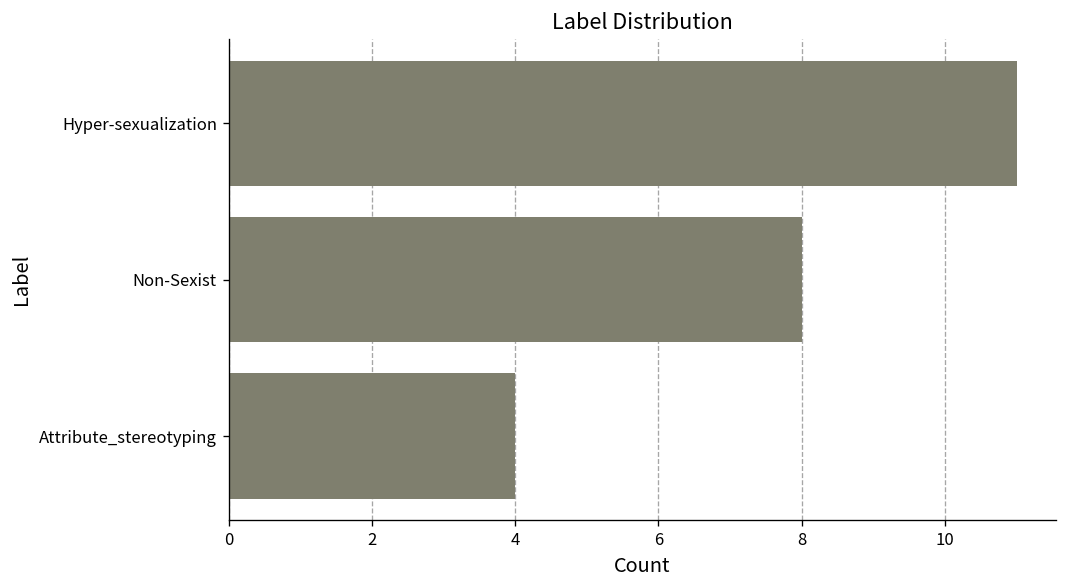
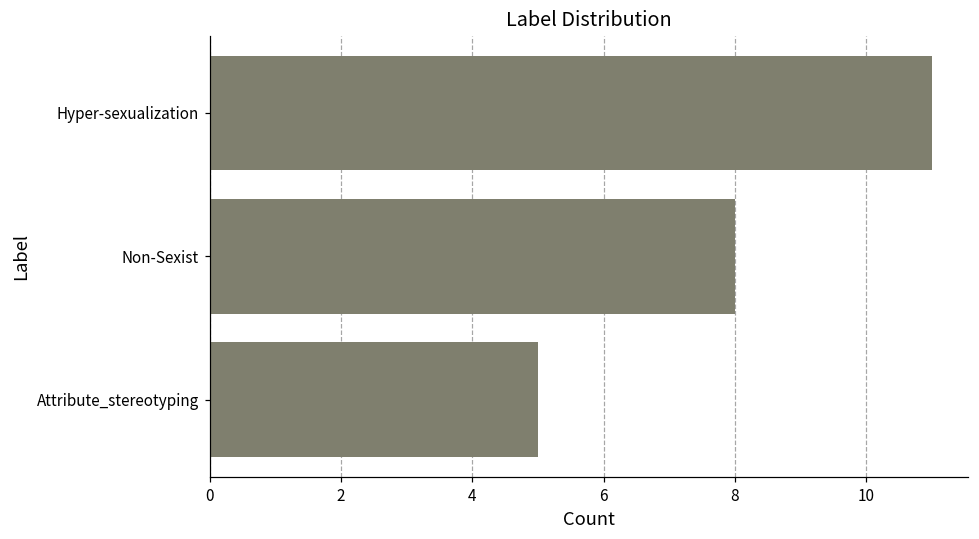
  {
    "Hyper-sexualization": 11,
    "Non-Sexist": 8,
-   "Attribute_stereotyping": 4
+   "Attribute_stereotyping": 5
  }
